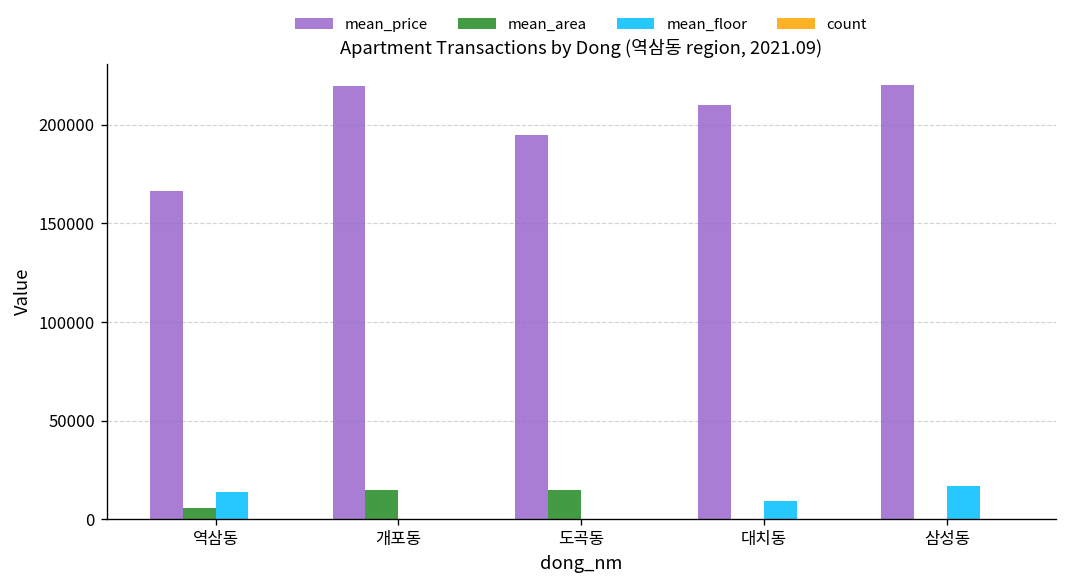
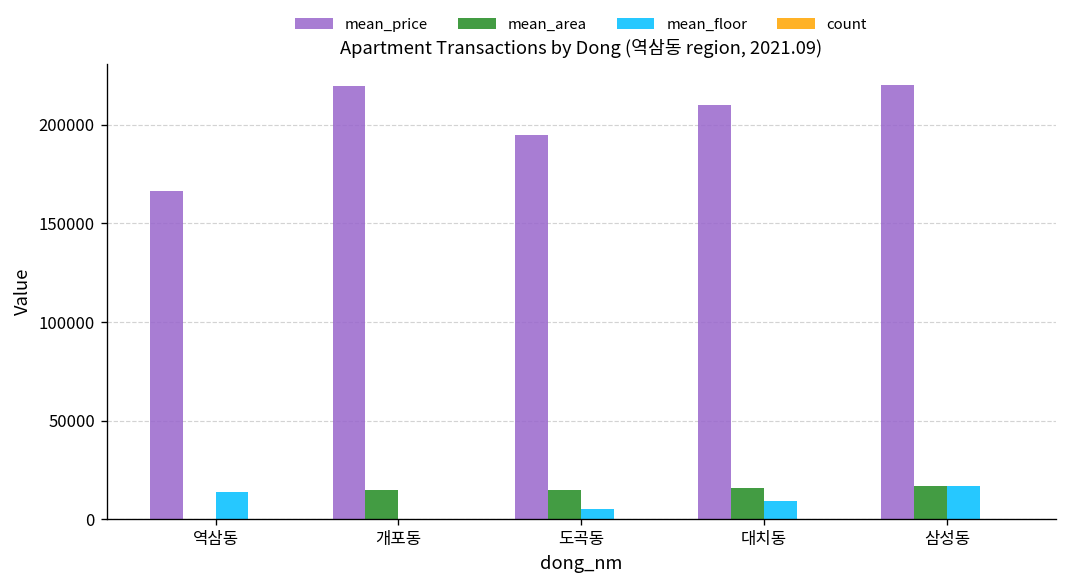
  {
    "mean_price": {
      "역삼동": 166000,
      "개포동": 220000,
      "도곡동": 195000,
      "대치동": 210000,
      "삼성동": 220000
    },
    "mean_area": {
-     "역삼동": 6000,
+     "역삼동": 0,
      "개포동": 15000,
      "도곡동": 15000,
-     "대치동": 0,
-     "삼성동": 0
+     "대치동": 16000,
+     "삼성동": 17000
    },
    "mean_floor": {
      "역삼동": 14000,
-     "도곡동": 0,
+     "도곡동": 5000,
      "대치동": 9000,
      "삼성동": 17000
    }
  }
